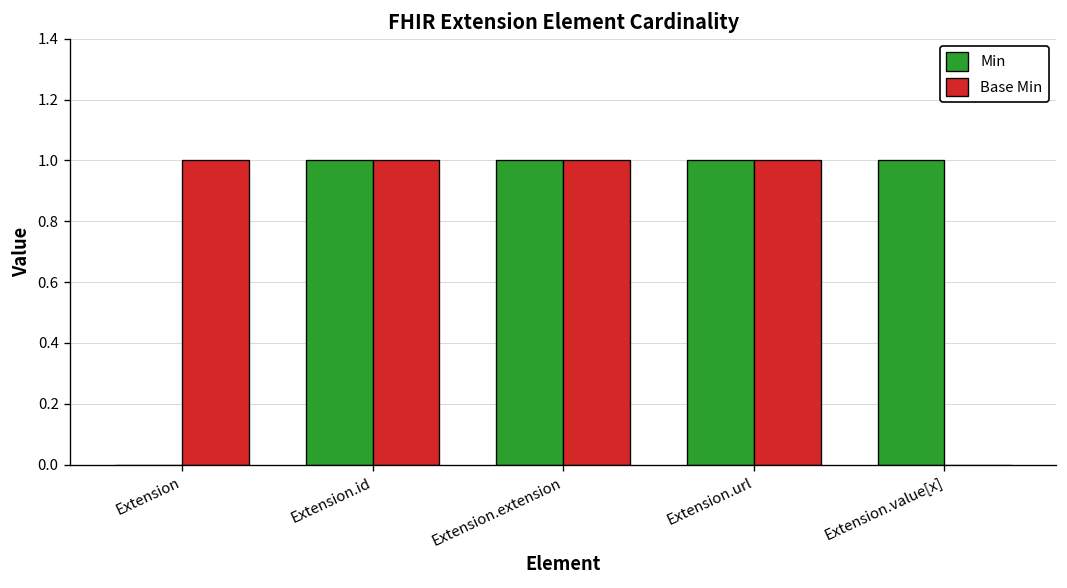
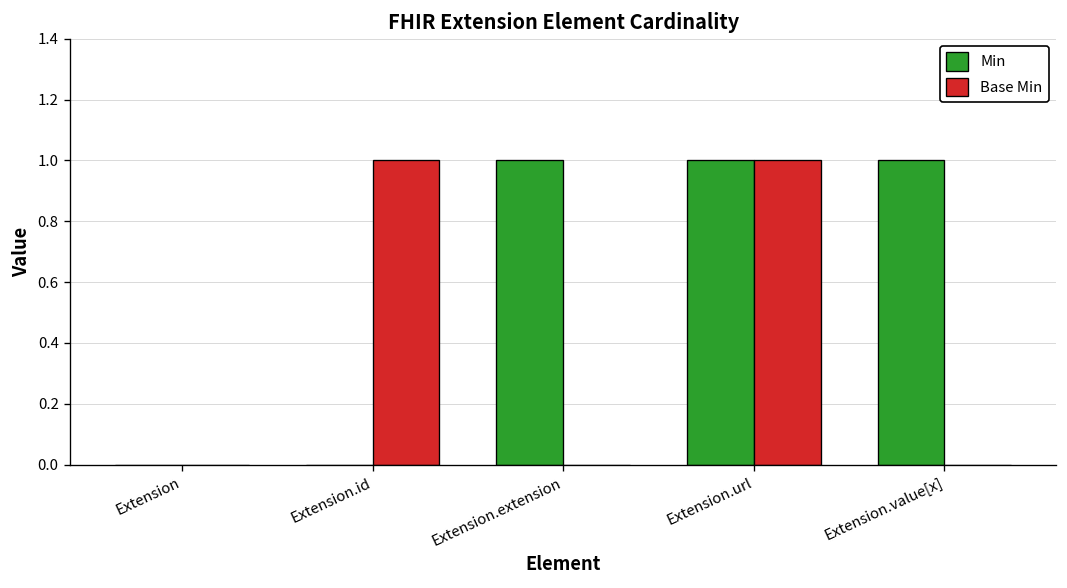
  {
    "Min": {
      "Extension": 0,
-     "Extension.id": 1,
+     "Extension.id": 0,
      "Extension.extension": 1,
      "Extension.url": 1,
      "Extension.value[x]": 1
    },
    "Base Min": {
-     "Extension": 1,
+     "Extension": 0,
      "Extension.id": 1,
-     "Extension.extension": 1,
+     "Extension.extension": 0,
      "Extension.url": 1,
      "Extension.value[x]": 0
    }
  }
